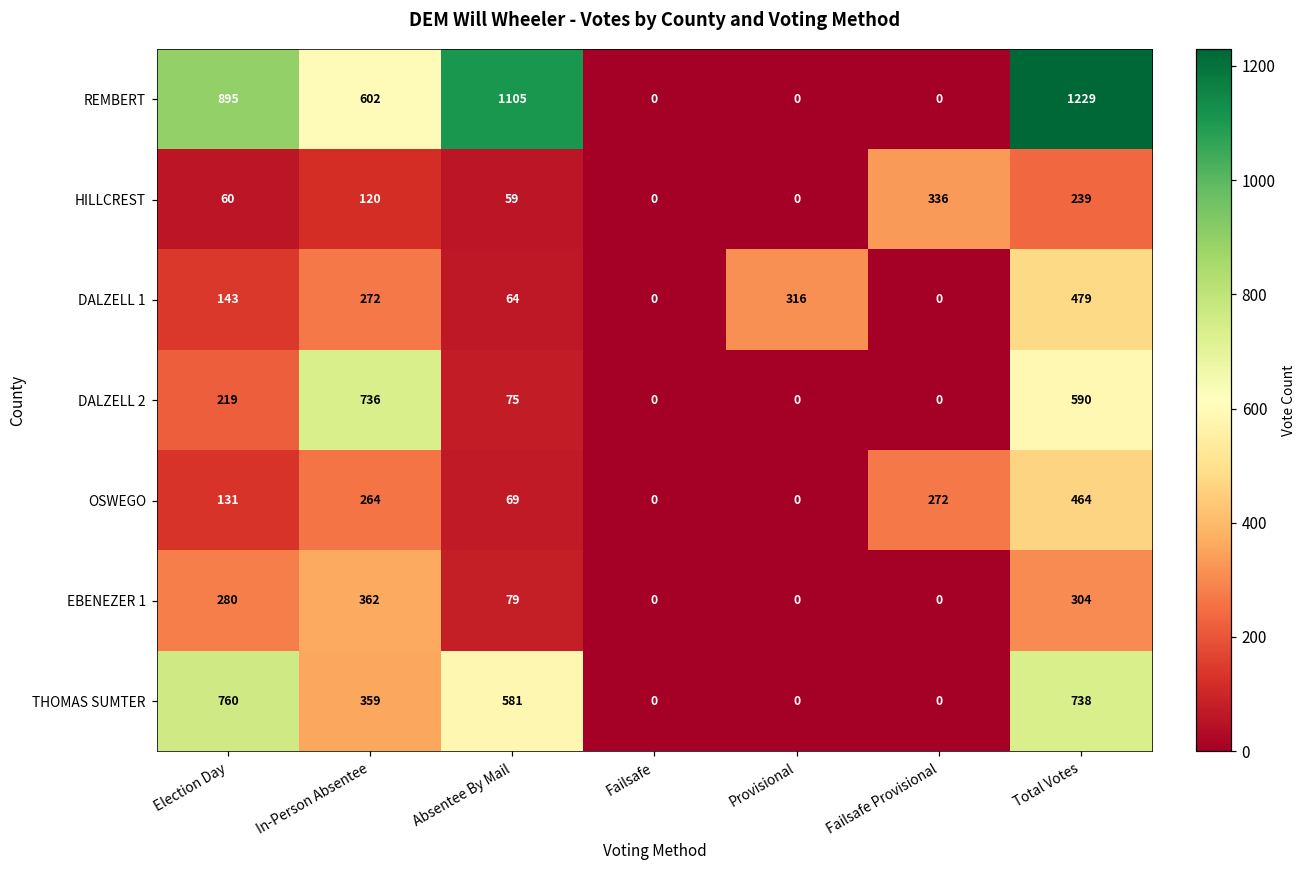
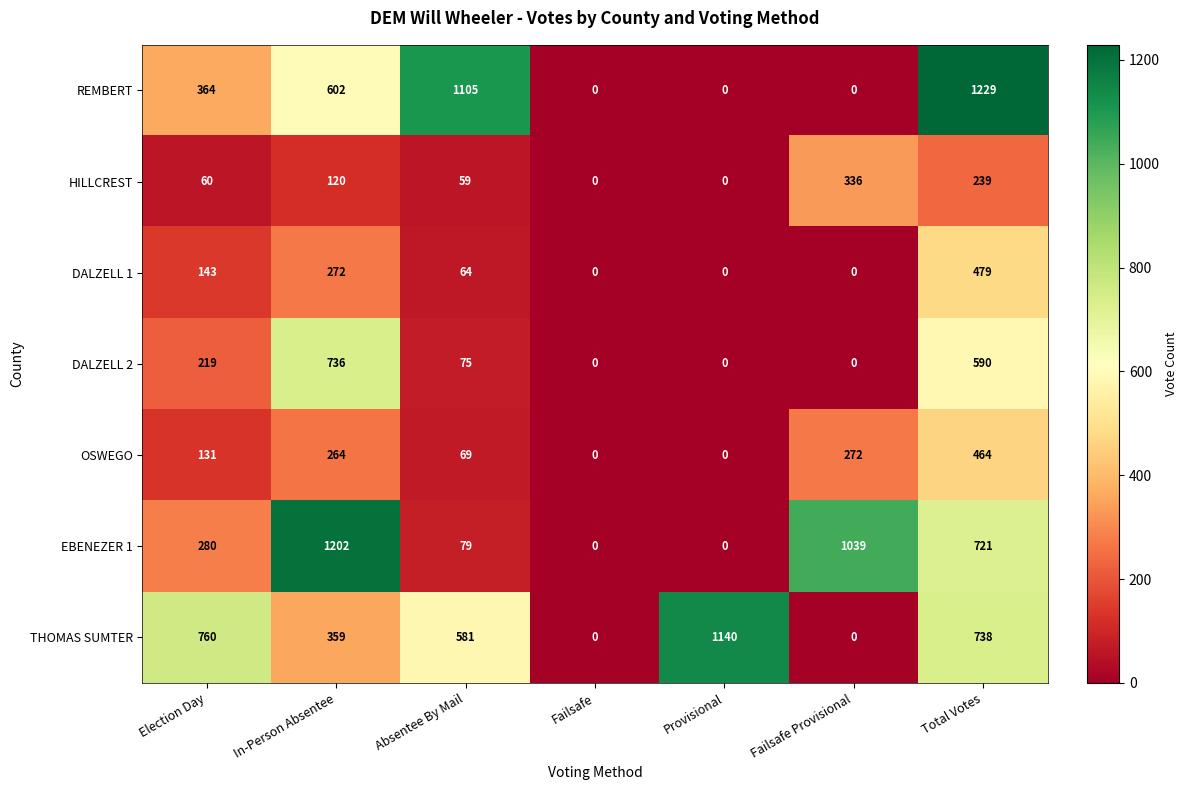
  {
    "REMBERT": {
-     "Election Day": 895,
+     "Election Day": 364,
      "In-Person Absentee": 602,
      "Absentee By Mail": 1105,
      "Failsafe": 0,
      "Provisional": 0,
      "Failsafe Provisional": 0,
      "Total Votes": 1229
    },
    "HILLCREST": {
      "Election Day": 60,
      "In-Person Absentee": 120,
      "Absentee By Mail": 59,
      "Failsafe": 0,
      "Provisional": 0,
      "Failsafe Provisional": 336,
      "Total Votes": 239
    },
    "DALZELL 1": {
      "Election Day": 143,
      "In-Person Absentee": 272,
      "Absentee By Mail": 64,
      "Failsafe": 0,
-     "Provisional": 316,
+     "Provisional": 0,
      "Failsafe Provisional": 0,
      "Total Votes": 479
    },
    "DALZELL 2": {
      "Election Day": 219,
      "In-Person Absentee": 736,
      "Absentee By Mail": 75,
      "Failsafe": 0,
      "Provisional": 0,
      "Failsafe Provisional": 0,
      "Total Votes": 590
    },
    "OSWEGO": {
      "Election Day": 131,
      "In-Person Absentee": 264,
      "Absentee By Mail": 69,
      "Failsafe": 0,
      "Provisional": 0,
      "Failsafe Provisional": 272,
      "Total Votes": 464
    },
    "EBENEZER 1": {
      "Election Day": 280,
-     "In-Person Absentee": 362,
+     "In-Person Absentee": 1202,
      "Absentee By Mail": 79,
      "Failsafe": 0,
      "Provisional": 0,
-     "Failsafe Provisional": 0,
-     "Total Votes": 304
+     "Failsafe Provisional": 1039,
+     "Total Votes": 721
    },
    "THOMAS SUMTER": {
      "Election Day": 760,
      "In-Person Absentee": 359,
      "Absentee By Mail": 581,
      "Failsafe": 0,
-     "Provisional": 0,
+     "Provisional": 1140,
      "Failsafe Provisional": 0,
      "Total Votes": 738
    }
  }
